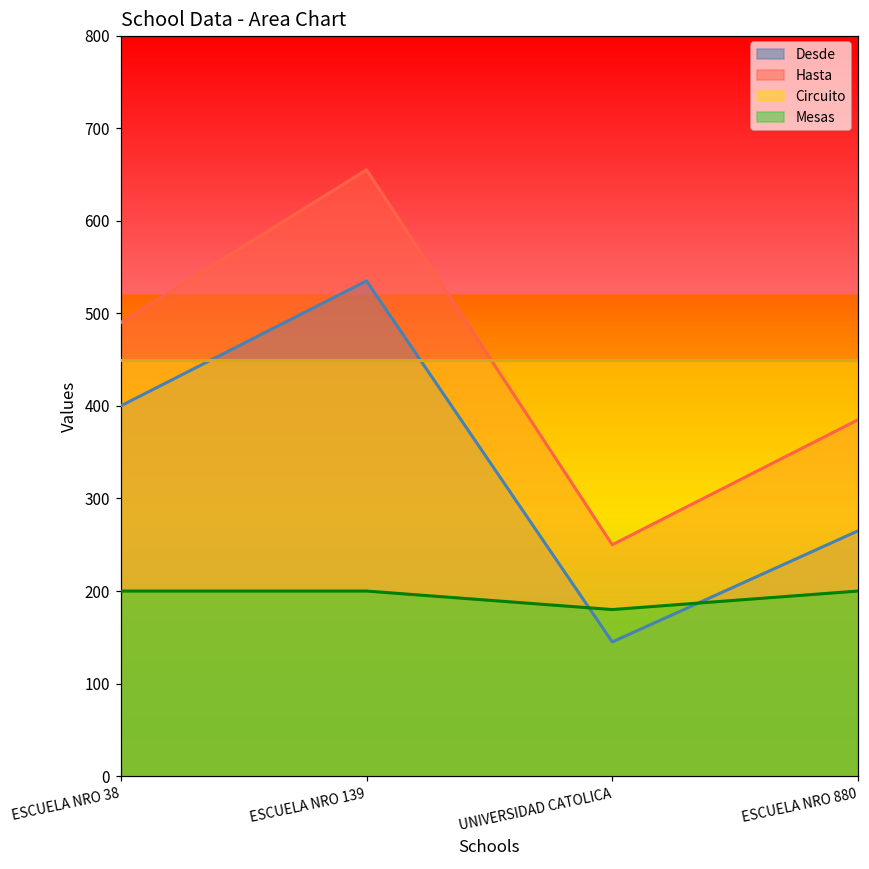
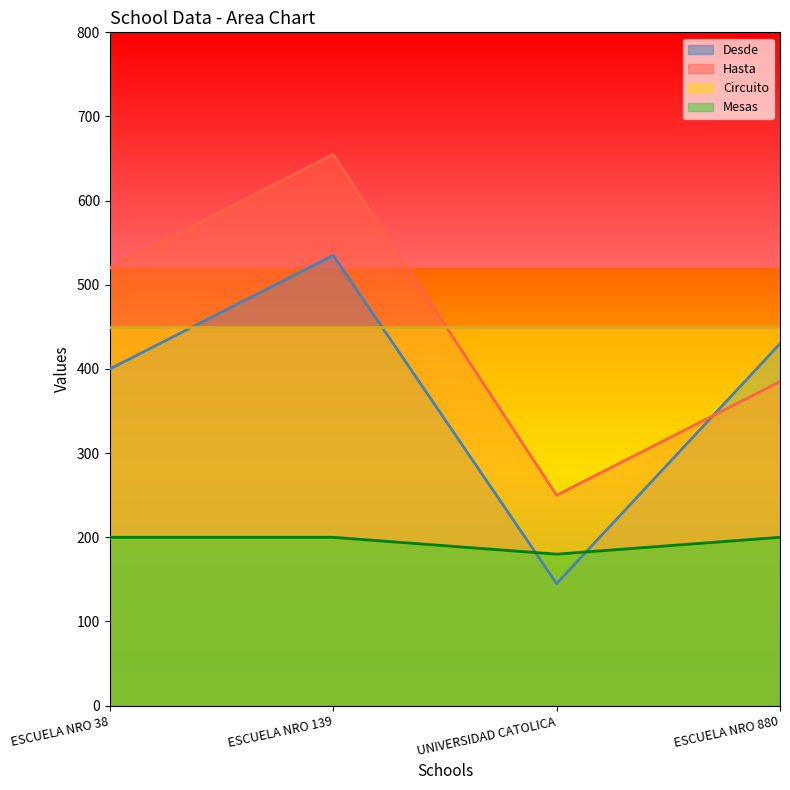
  {
    "Desde": {
      "ESCUELA NRO 38": 400,
      "ESCUELA NRO 139": 540,
      "UNIVERSIDAD CATOLICA": 150,
-     "ESCUELA NRO 880": 270
+     "ESCUELA NRO 880": 430
    },
    "Hasta": {
-     "ESCUELA NRO 38": 490,
+     "ESCUELA NRO 38": 520,
      "ESCUELA NRO 139": 660,
      "UNIVERSIDAD CATOLICA": 250,
      "ESCUELA NRO 880": 390
    },
    "Circuito": {
      "ESCUELA NRO 38": 450,
      "ESCUELA NRO 139": 450,
      "UNIVERSIDAD CATOLICA": 450,
      "ESCUELA NRO 880": 450
    },
    "Mesas": {
      "ESCUELA NRO 38": 200,
      "ESCUELA NRO 139": 200,
      "UNIVERSIDAD CATOLICA": 180,
      "ESCUELA NRO 880": 200
    }
  }
